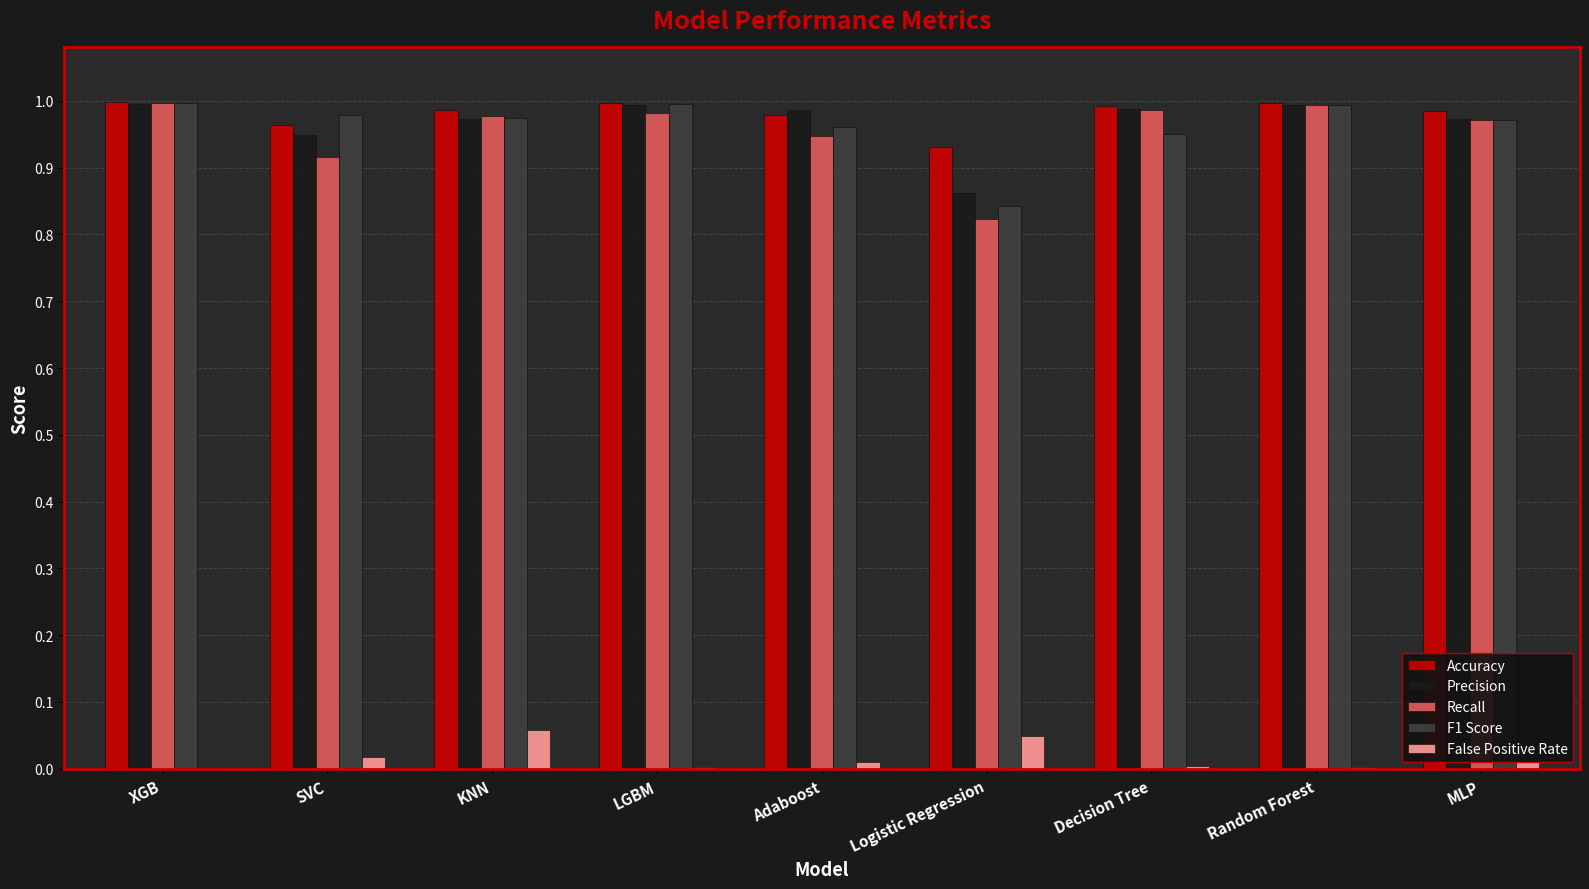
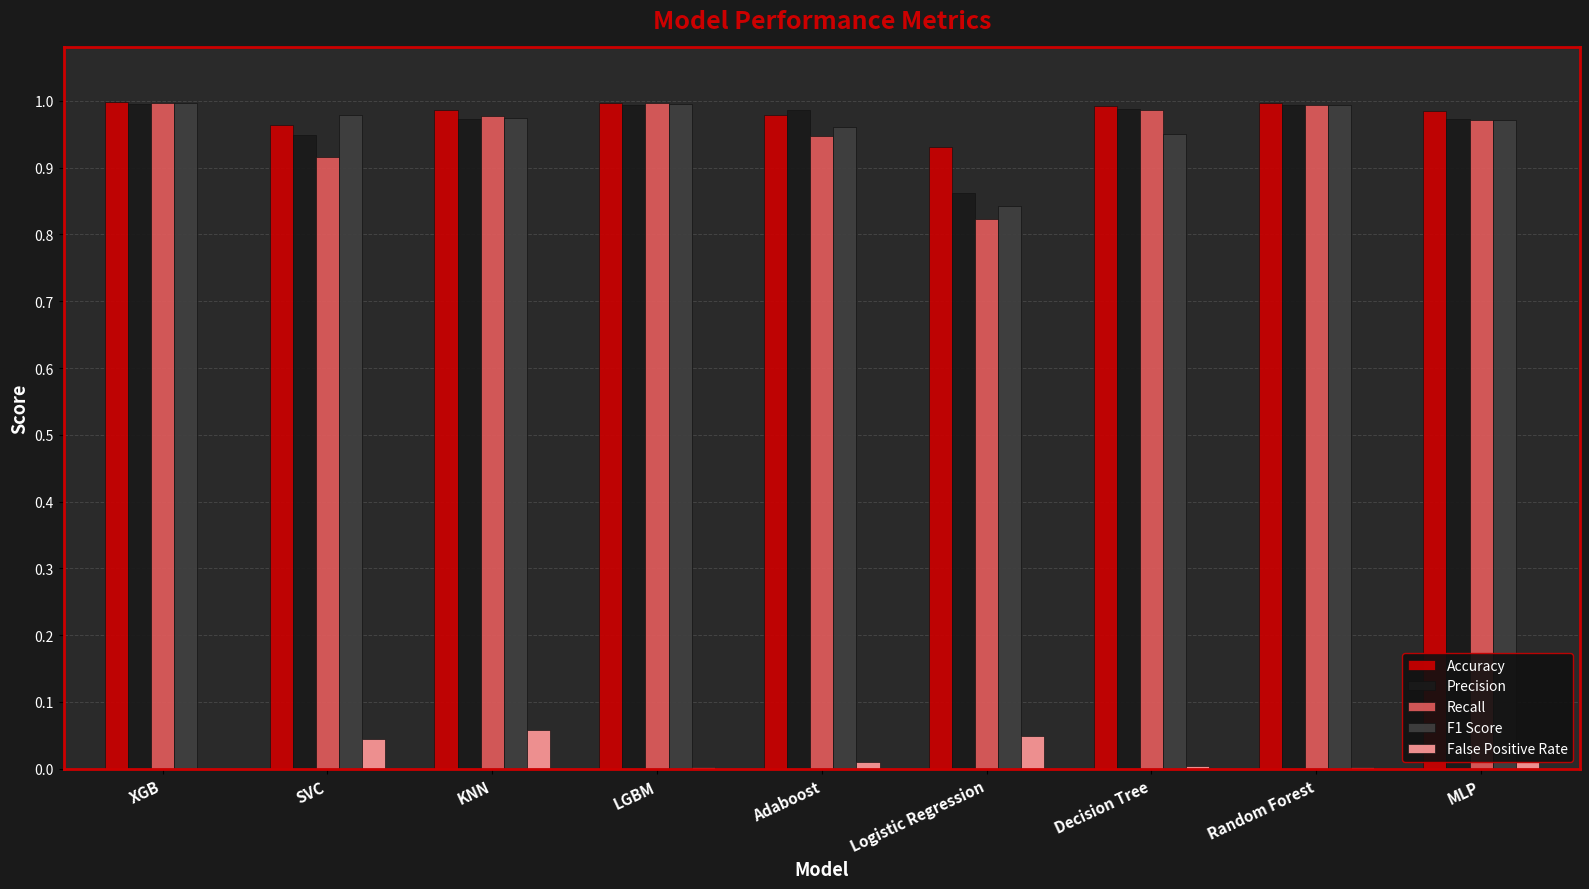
  {
    "Accuracy": {
      "XGB": 1.00,
      "SVC": 0.96,
      "KNN": 0.99,
      "LGBM": 1.00,
      "Adaboost": 0.98,
      "Logistic Regression": 0.93,
      "Decision Tree": 0.99,
      "Random Forest": 1.00,
      "MLP": 0.98
    },
    "Precision": {
      "XGB": 0.99,
      "SVC": 0.95,
      "KNN": 0.97,
      "LGBM": 0.99,
      "Adaboost": 0.99,
      "Logistic Regression": 0.86,
      "Decision Tree": 0.99,
      "Random Forest": 0.99,
      "MLP": 0.97
    },
    "Recall": {
      "XGB": 1.00,
      "SVC": 0.92,
      "KNN": 0.98,
-     "LGBM": 0.98,
+     "LGBM": 1.00,
      "Adaboost": 0.95,
      "Logistic Regression": 0.82,
      "Decision Tree": 0.99,
      "Random Forest": 0.99,
      "MLP": 0.97
    },
    "F1 Score": {
      "XGB": 1.00,
      "SVC": 0.98,
      "KNN": 0.97,
      "LGBM": 1.00,
      "Adaboost": 0.96,
      "Logistic Regression": 0.84,
      "Decision Tree": 0.95,
      "Random Forest": 0.99,
      "MLP": 0.97
    },
    "False Positive Rate": {
-     "SVC": 0.02,
+     "SVC": 0.04,
      "KNN": 0.06,
      "Adaboost": 0.01,
      "Logistic Regression": 0.05,
      "Decision Tree": 0.00,
      "MLP": 0.01
    }
  }
